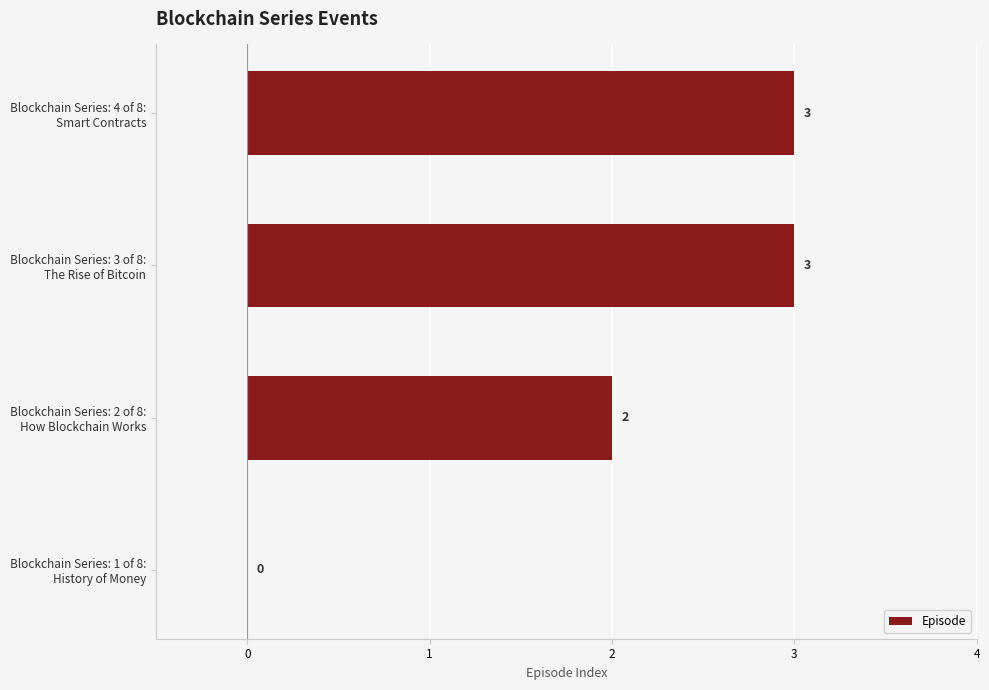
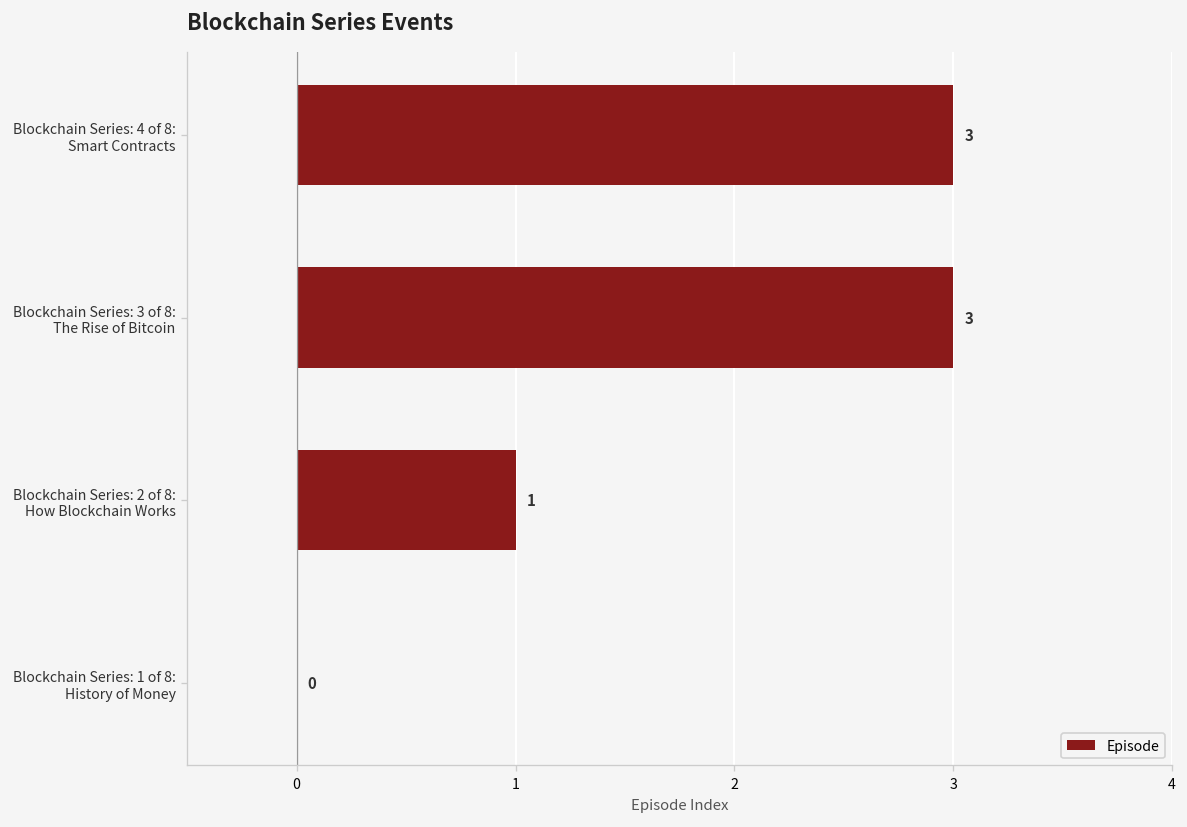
  {
    "Blockchain Series: 4 of 8: Smart Contracts": 3,
    "Blockchain Series: 3 of 8: The Rise of Bitcoin": 3,
-   "Blockchain Series: 2 of 8: How Blockchain Works": 2,
+   "Blockchain Series: 2 of 8: How Blockchain Works": 1,
    "Blockchain Series: 1 of 8: History of Money": 0
  }
